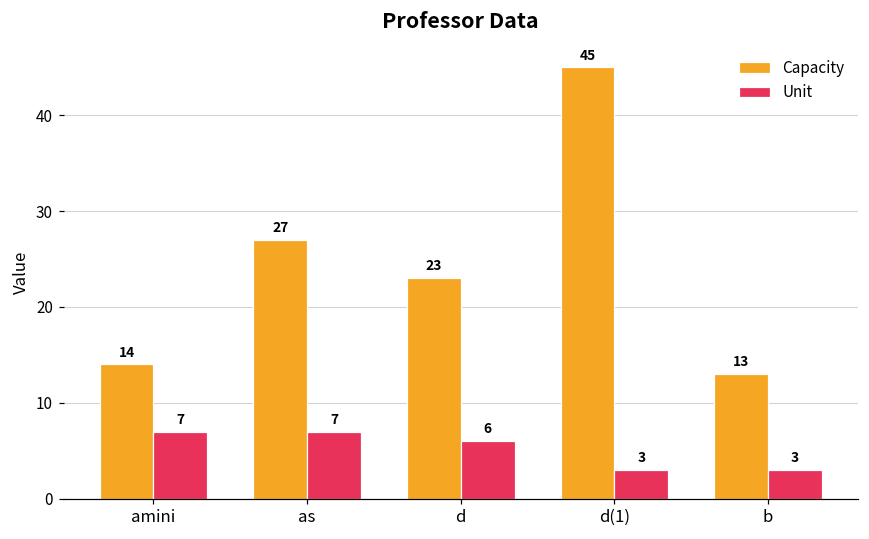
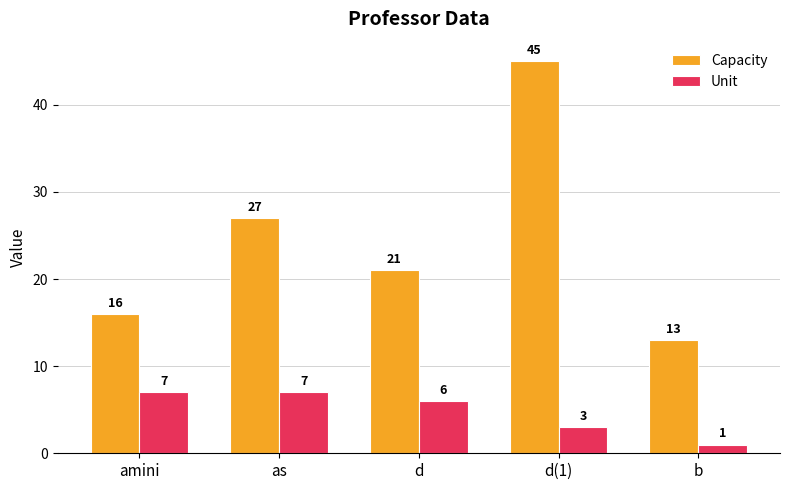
  {
    "Capacity": {
-     "amini": 14,
+     "amini": 16,
      "as": 27,
-     "d": 23,
+     "d": 21,
      "d(1)": 45,
      "b": 13
    },
    "Unit": {
      "amini": 7,
      "as": 7,
      "d": 6,
      "d(1)": 3,
-     "b": 3
+     "b": 1
    }
  }
